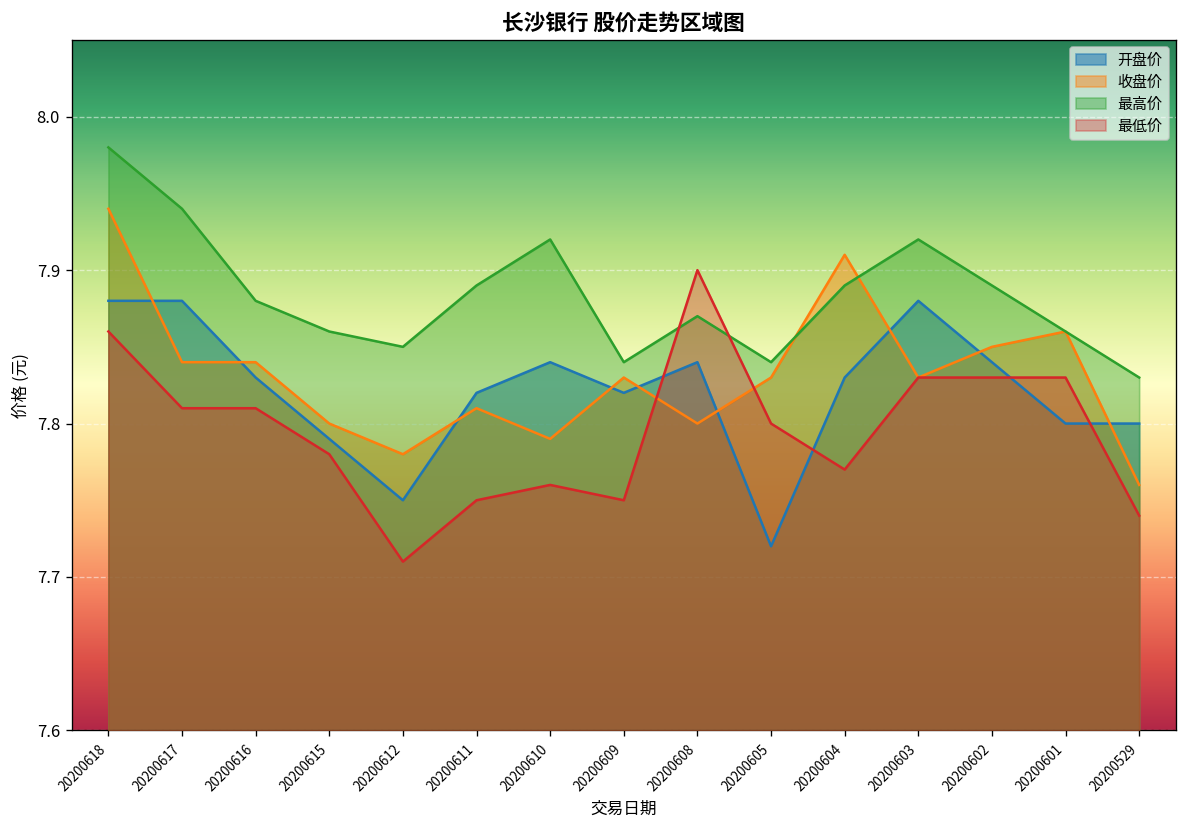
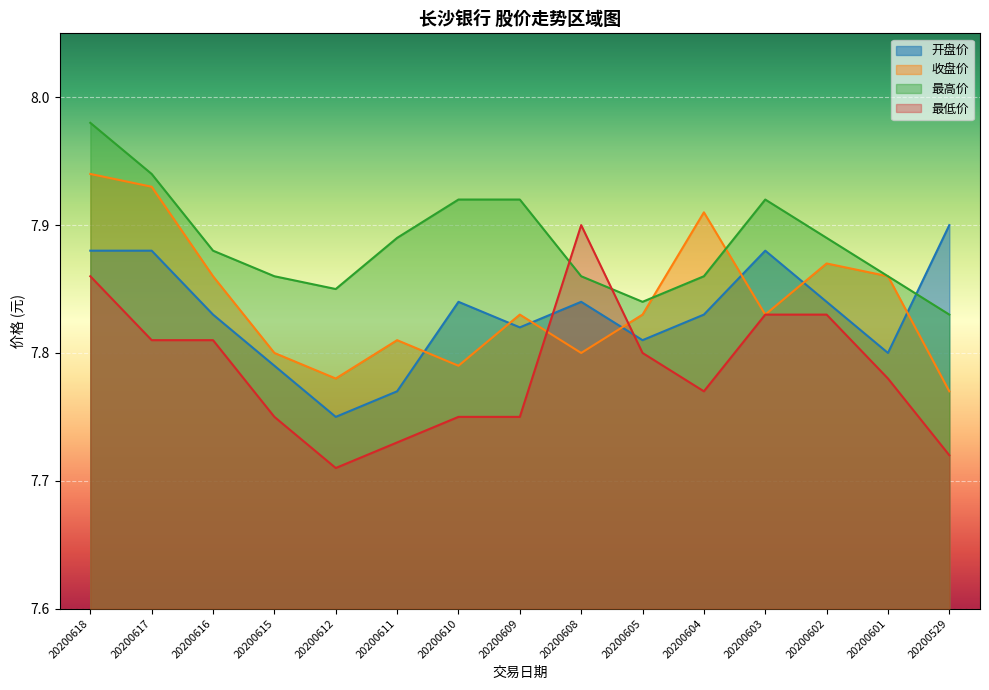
  {
    "开盘价": {
      "20200618": 7.88,
      "20200617": 7.88,
      "20200616": 7.83,
      "20200615": 7.79,
      "20200612": 7.75,
-     "20200611": 7.82,
+     "20200611": 7.77,
      "20200610": 7.84,
      "20200609": 7.82,
      "20200608": 7.84,
-     "20200605": 7.72,
+     "20200605": 7.81,
      "20200604": 7.83,
      "20200603": 7.88,
      "20200602": 7.84,
      "20200601": 7.80,
-     "20200529": 7.8
+     "20200529": 7.9
    },
    "收盘价": {
      "20200618": 7.94,
-     "20200617": 7.84,
-     "20200616": 7.84,
+     "20200617": 7.93,
+     "20200616": 7.86,
      "20200615": 7.80,
      "20200612": 7.78,
      "20200611": 7.81,
      "20200610": 7.79,
      "20200609": 7.83,
      "20200608": 7.80,
      "20200605": 7.83,
      "20200604": 7.91,
-     "20200602": 7.85,
-     "20200529": 7.76
+     "20200602": 7.87,
+     "20200529": 7.77
    },
    "最高价": {
      "20200618": 7.98,
      "20200617": 7.94,
      "20200616": 7.88,
      "20200615": 7.86,
      "20200612": 7.85,
      "20200611": 7.89,
      "20200610": 7.92,
-     "20200609": 7.84,
-     "20200608": 7.87,
+     "20200609": 7.92,
+     "20200608": 7.86,
      "20200605": 7.84,
-     "20200604": 7.89,
+     "20200604": 7.86,
      "20200603": 7.92,
      "20200602": 7.89,
      "20200529": 7.83
    },
    "最低价": {
      "20200618": 7.86,
      "20200617": 7.81,
      "20200616": 7.81,
-     "20200615": 7.78,
+     "20200615": 7.75,
      "20200612": 7.71,
-     "20200611": 7.75,
-     "20200610": 7.76,
+     "20200611": 7.73,
+     "20200610": 7.75,
      "20200609": 7.75,
      "20200608": 7.90,
      "20200605": 7.80,
      "20200604": 7.77,
      "20200602": 7.83,
-     "20200601": 7.83,
-     "20200529": 7.74
+     "20200601": 7.78,
+     "20200529": 7.72
    }
  }
